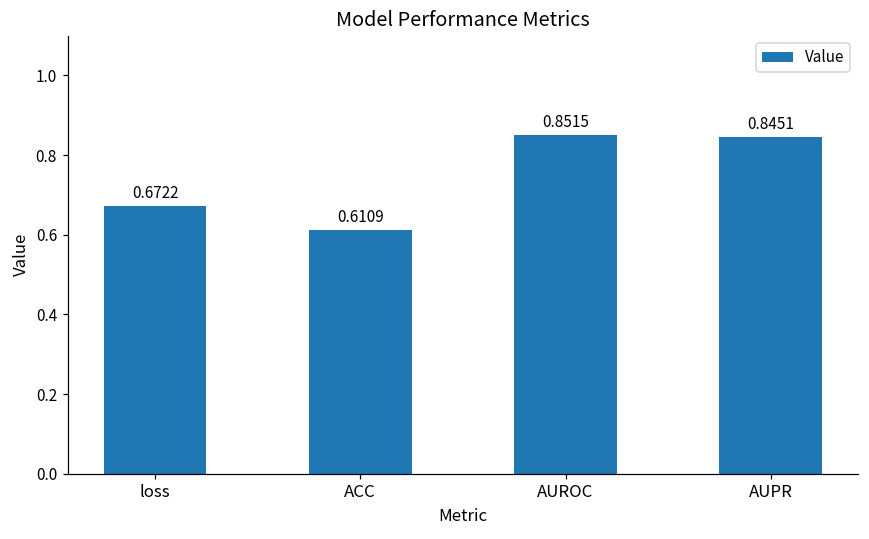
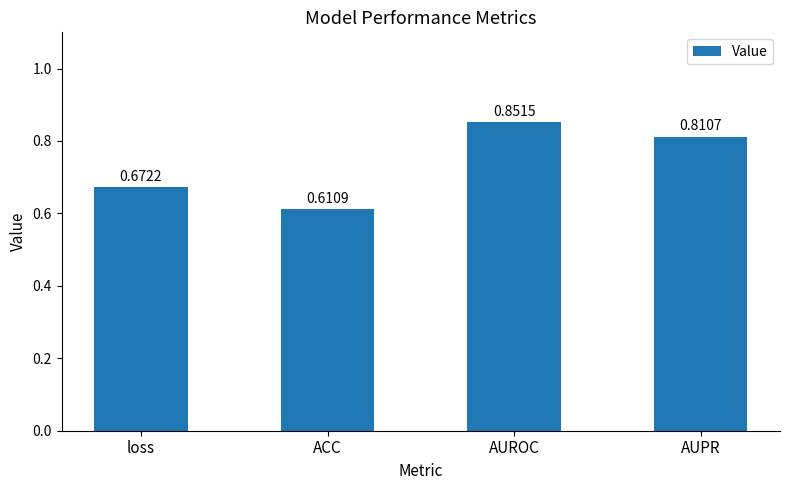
  {
    "loss": 0.6722,
    "ACC": 0.6109,
    "AUROC": 0.8515,
-   "AUPR": 0.8451
+   "AUPR": 0.8107
  }
